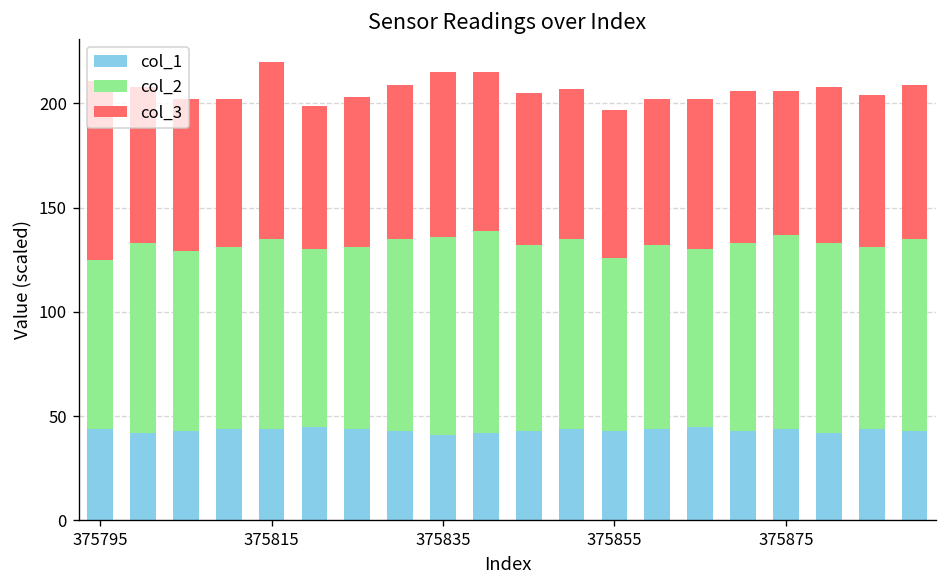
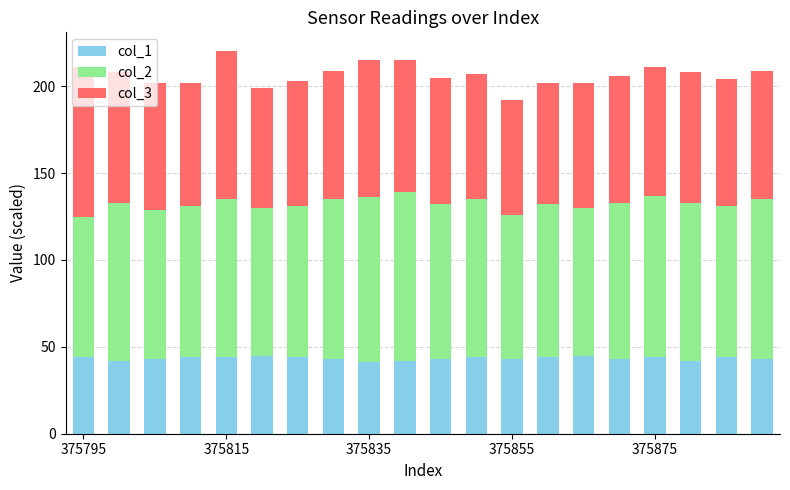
  {
    "col_1": {
      "375795": 44,
      "375815": 44,
      "375835": 41,
      "375855": 43,
      "375875": 44
    },
    "col_2": {
      "375795": 81,
      "375815": 91,
      "375835": 95,
      "375855": 83,
      "375875": 93
    },
    "col_3": {
      "375815": 85,
      "375835": 79,
-     "375855": 71,
-     "375875": 69
+     "375855": 66,
+     "375875": 74
    }
  }
